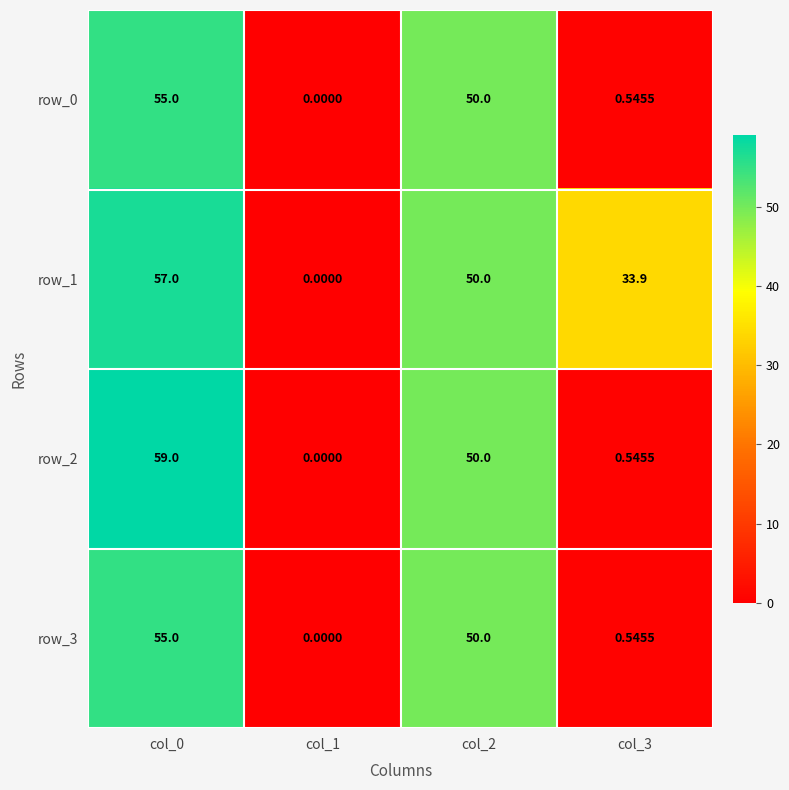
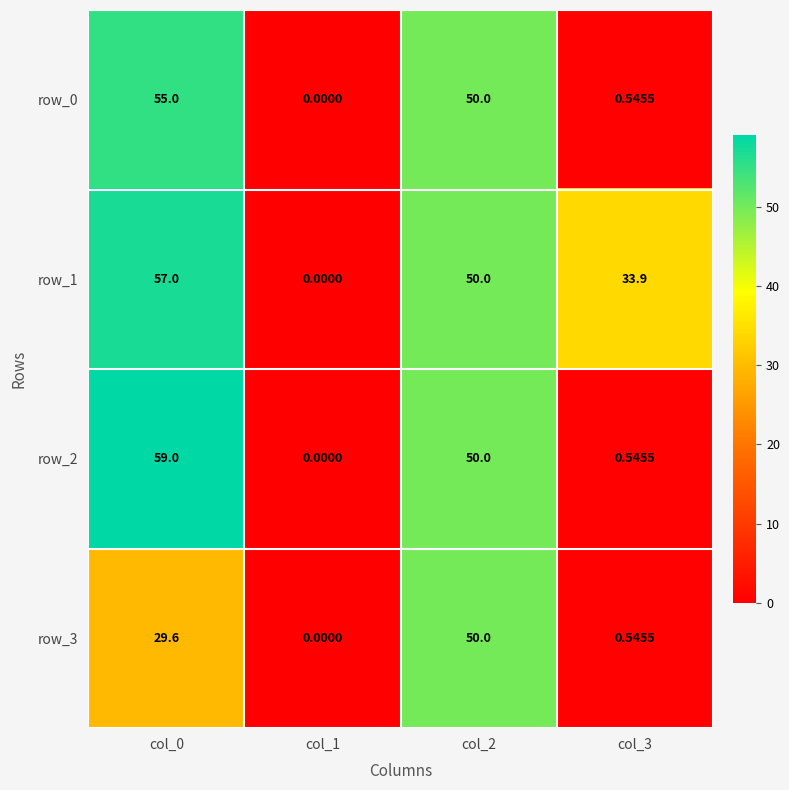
  {
    "row_0": {
      "col_0": 55.0,
      "col_1": 0.0000,
      "col_2": 50.0,
      "col_3": 0.5455
    },
    "row_1": {
      "col_0": 57.0,
      "col_1": 0.0000,
      "col_2": 50.0,
      "col_3": 33.9
    },
    "row_2": {
      "col_0": 59.0,
      "col_1": 0.0000,
      "col_2": 50.0,
      "col_3": 0.5455
    },
    "row_3": {
-     "col_0": 55.0,
+     "col_0": 29.6,
      "col_1": 0.0000,
      "col_2": 50.0,
      "col_3": 0.5455
    }
  }
